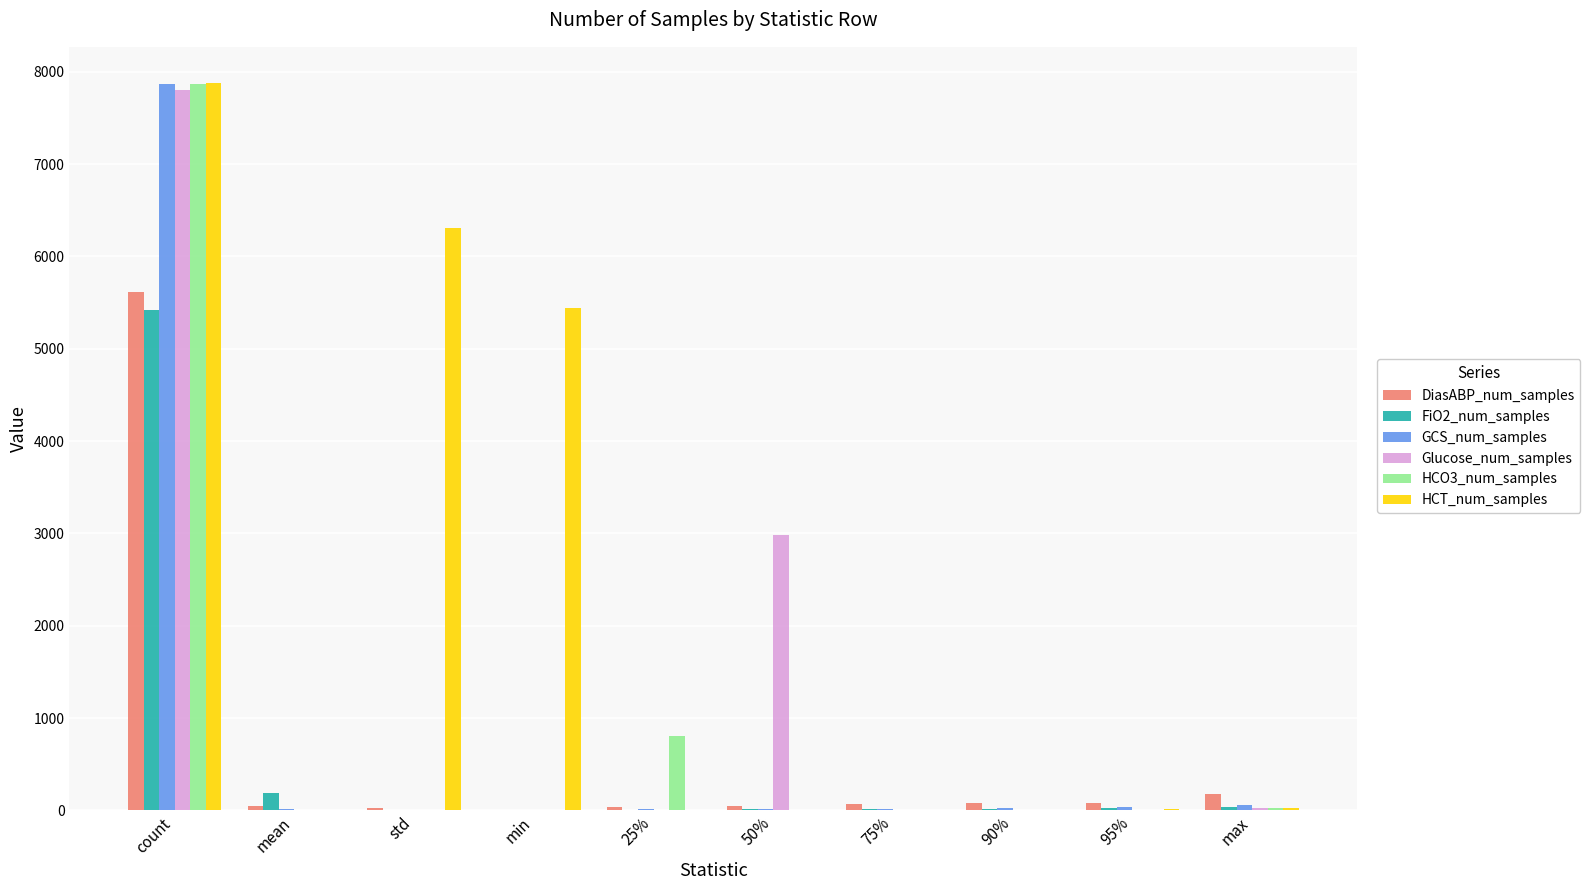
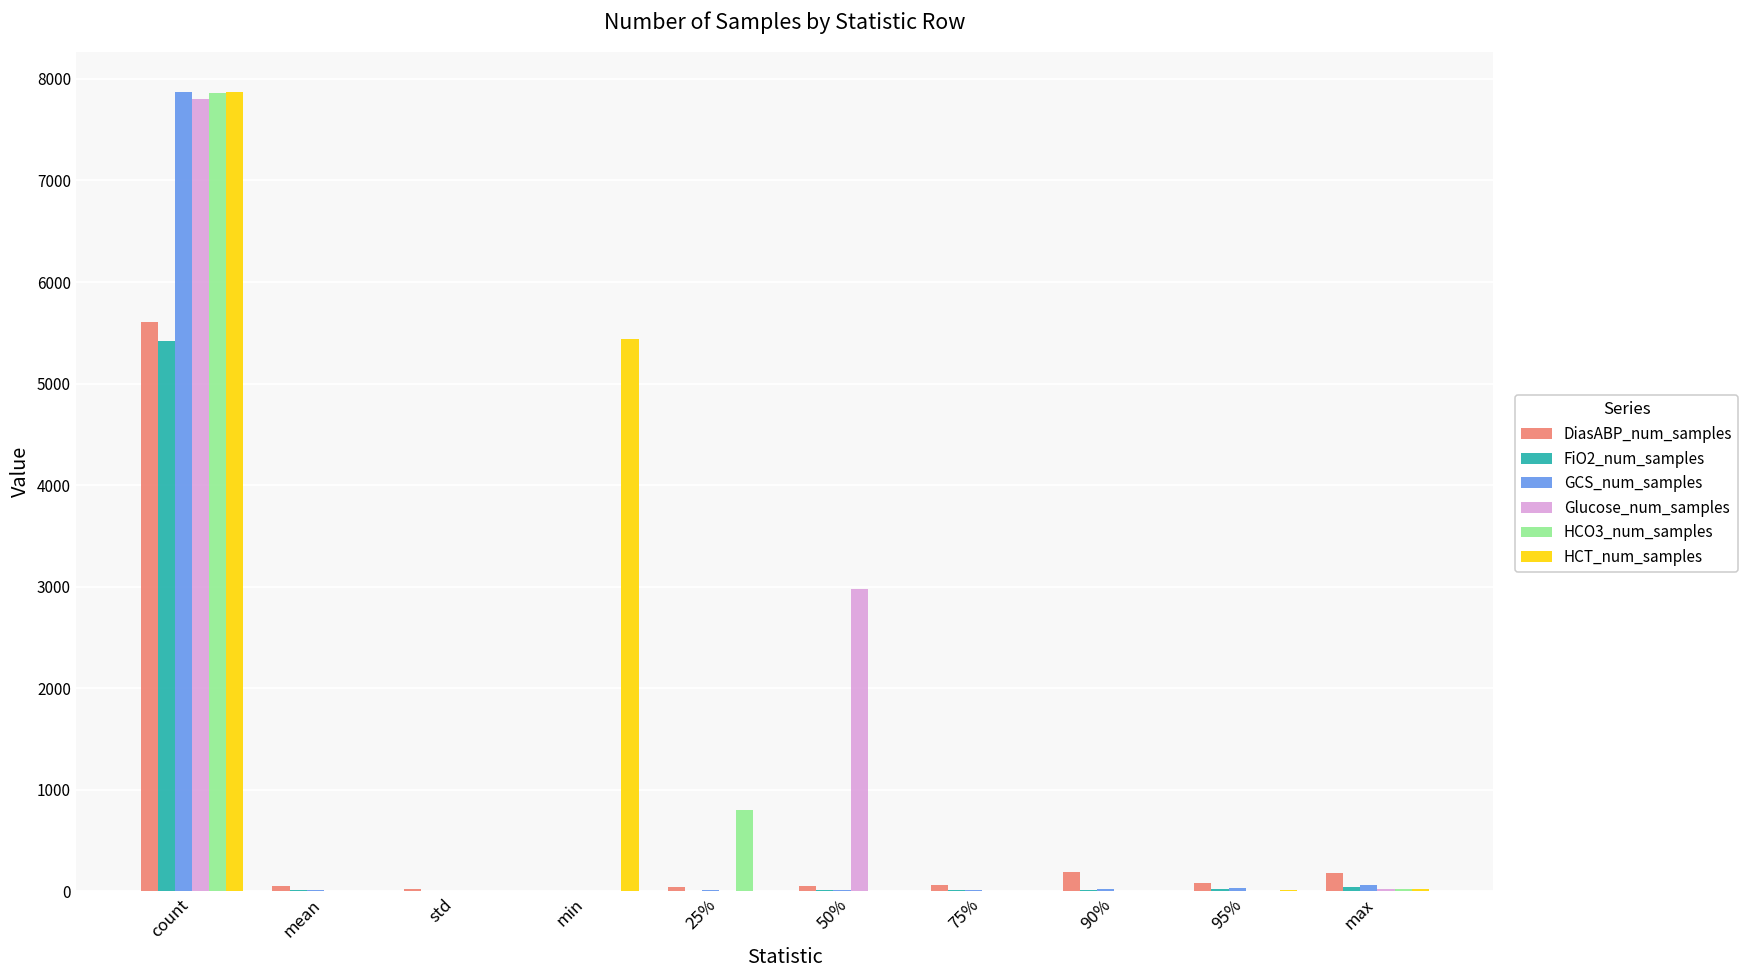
  {
    "DiasABP_num_samples": {
      "count": 5600,
      "mean": 100,
      "25%": 0,
      "50%": 100,
      "75%": 100,
-     "90%": 100,
+     "90%": 200,
      "95%": 100,
      "max": 200
    },
    "FiO2_num_samples": {
      "count": 5400,
-     "mean": 200,
+     "mean": 0,
      "max": 0
    },
    "GCS_num_samples": {
      "count": 7900,
      "95%": 0,
      "max": 100
    },
    "Glucose_num_samples": {
      "count": 7800,
      "50%": 3000
    },
    "HCO3_num_samples": {
      "count": 7900,
      "25%": 800
    },
    "HCT_num_samples": {
      "count": 7900,
-     "std": 6300,
+     "std": 0,
      "min": 5400
    }
  }
